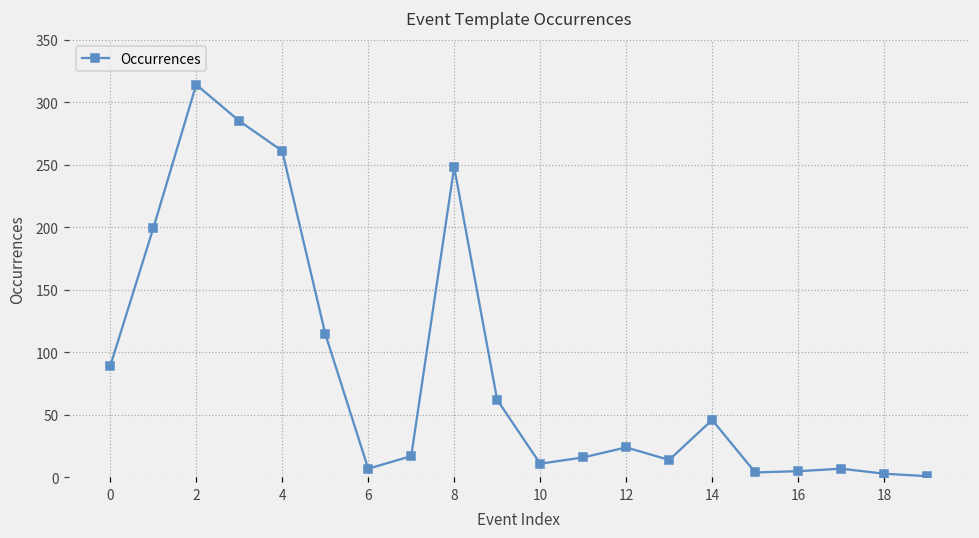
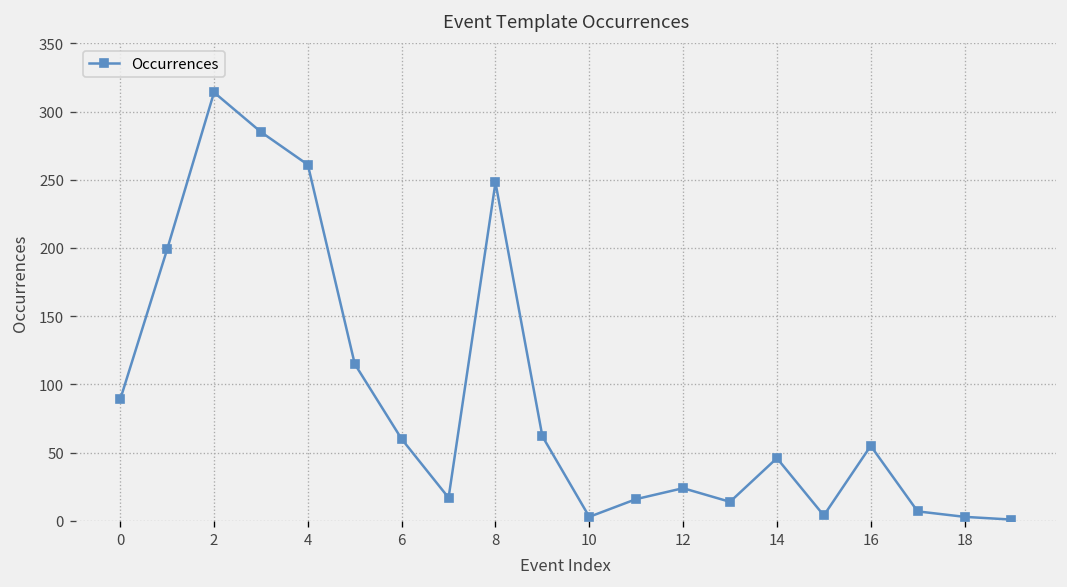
  {
    "0": 89,
    "2": 314,
    "4": 261,
-   "6": 7,
+   "6": 60,
    "8": 248,
-   "10": 11,
+   "10": 3,
    "12": 24,
    "14": 46,
-   "16": 5,
+   "16": 55,
    "18": 3
  }
